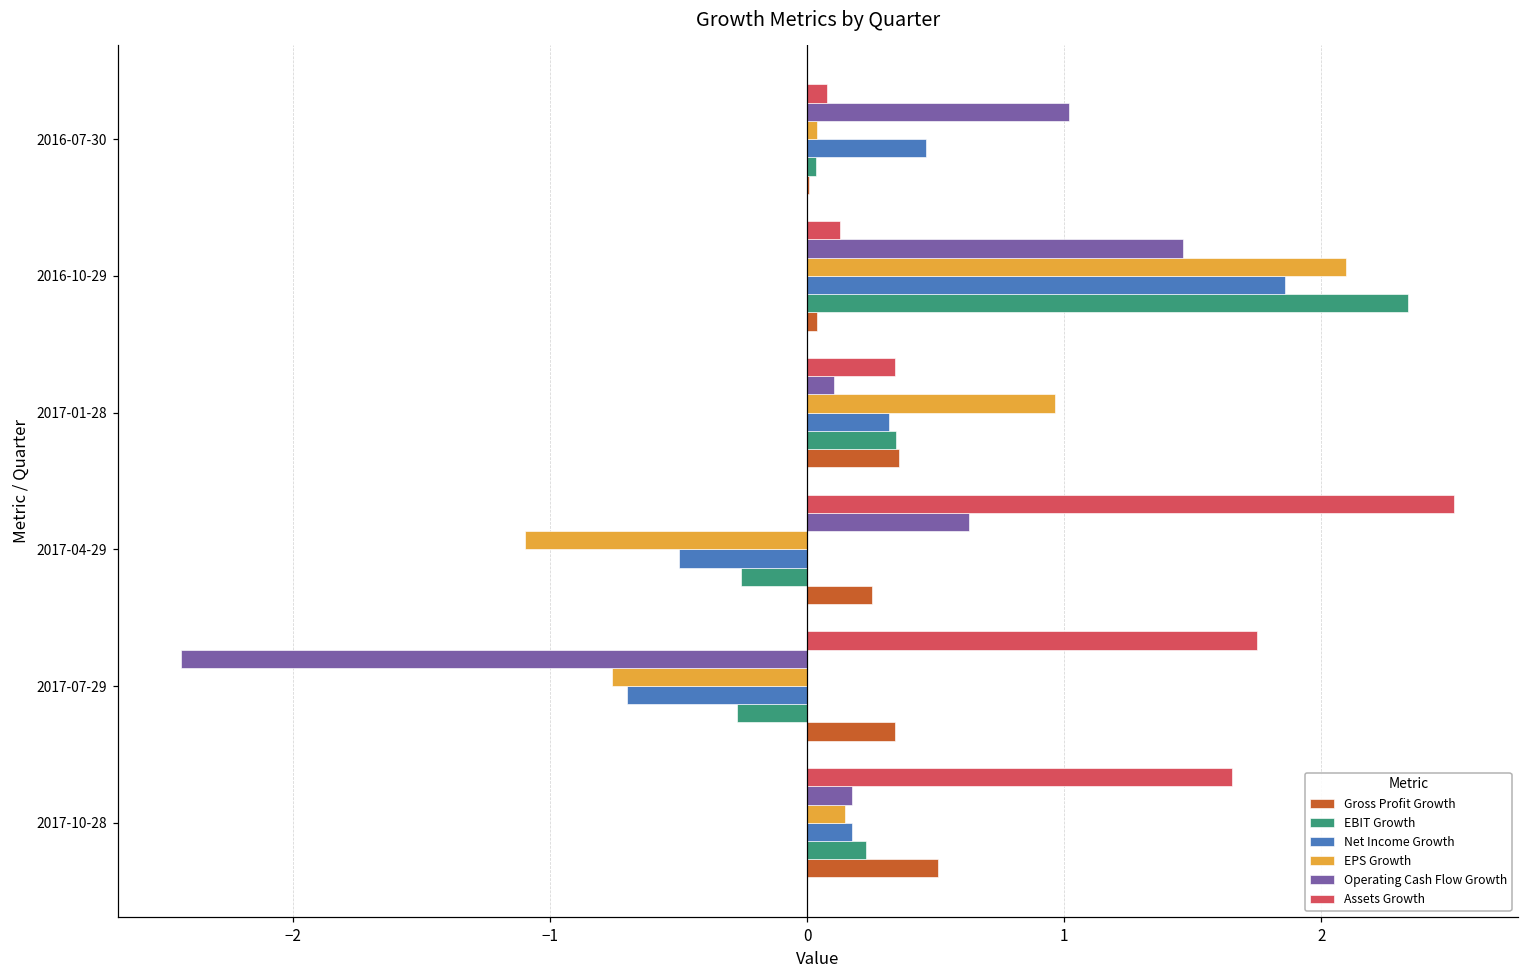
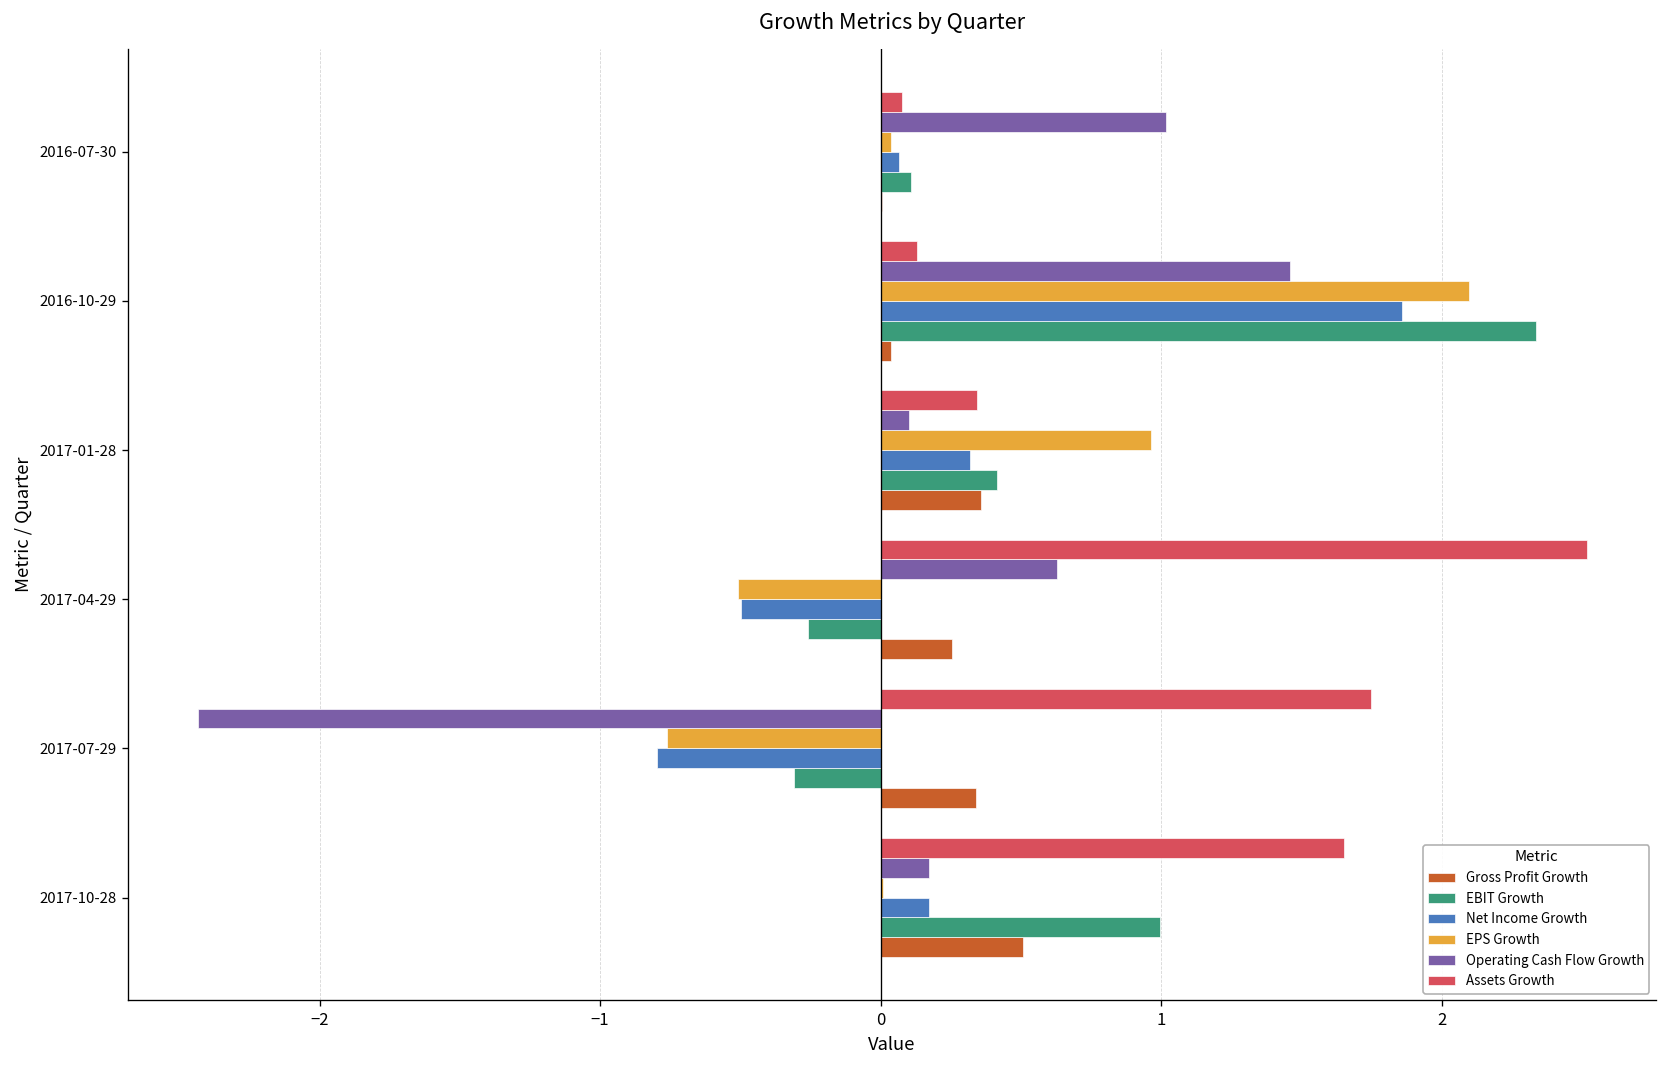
  {
    "EBIT Growth": {
-     "2016-07-30": 0.03,
+     "2016-07-30": 0.11,
      "2016-10-29": 2.34,
-     "2017-01-28": 0.35,
+     "2017-01-28": 0.41,
      "2017-04-29": -0.26,
-     "2017-07-29": -0.27,
-     "2017-10-28": 0.23
+     "2017-07-29": -0.31,
+     "2017-10-28": 1.00
    },
    "Net Income Growth": {
-     "2016-07-30": 0.46,
+     "2016-07-30": 0.06,
      "2016-10-29": 1.86,
      "2017-01-28": 0.32,
      "2017-04-29": -0.50,
-     "2017-07-29": -0.70,
+     "2017-07-29": -0.80,
      "2017-10-28": 0.17
    },
    "EPS Growth": {
      "2016-07-30": 0.04,
      "2016-10-29": 2.10,
      "2017-01-28": 0.96,
-     "2017-04-29": -1.10,
+     "2017-04-29": -0.51,
      "2017-07-29": -0.76,
-     "2017-10-28": 0.15
+     "2017-10-28": 0.01
    },
    "Operating Cash Flow Growth": {
      "2016-07-30": 1.02,
      "2016-10-29": 1.46,
      "2017-01-28": 0.10,
      "2017-04-29": 0.63,
      "2017-07-29": -2.43,
      "2017-10-28": 0.17
    }
  }
